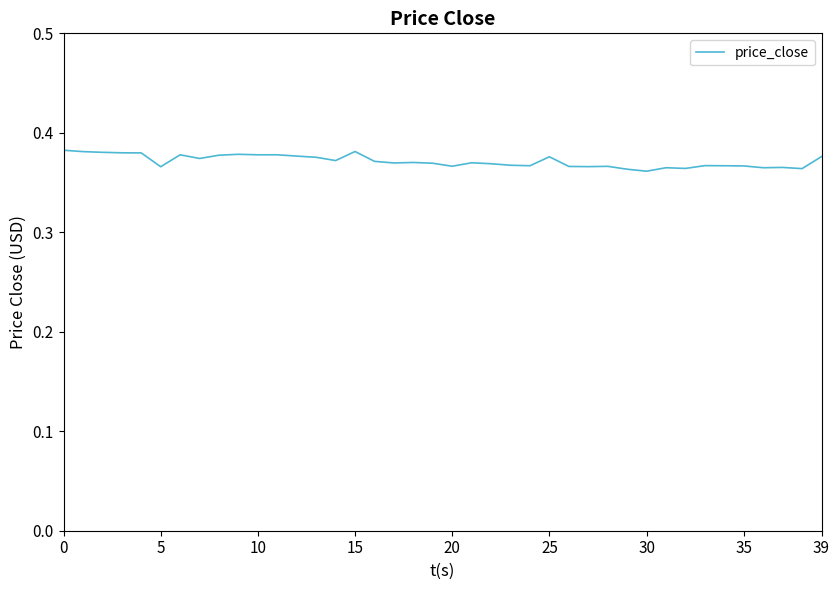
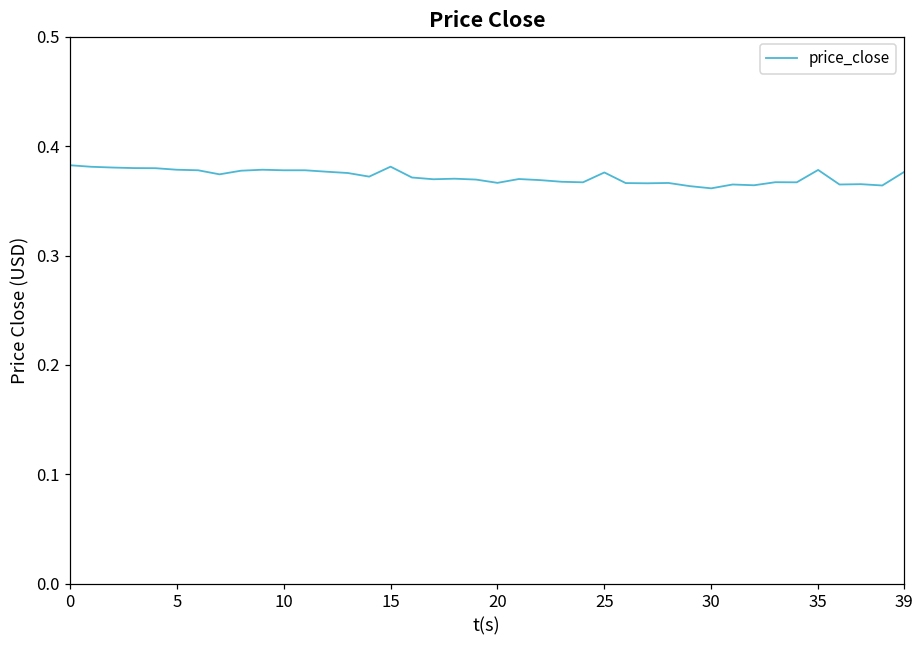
  {
    "0": 0.38,
-   "5": 0.37,
+   "5": 0.38,
    "10": 0.38,
    "15": 0.38,
    "20": 0.37,
    "25": 0.38,
    "30": 0.36,
-   "35": 0.37,
+   "35": 0.38,
    "39": 0.38
  }
